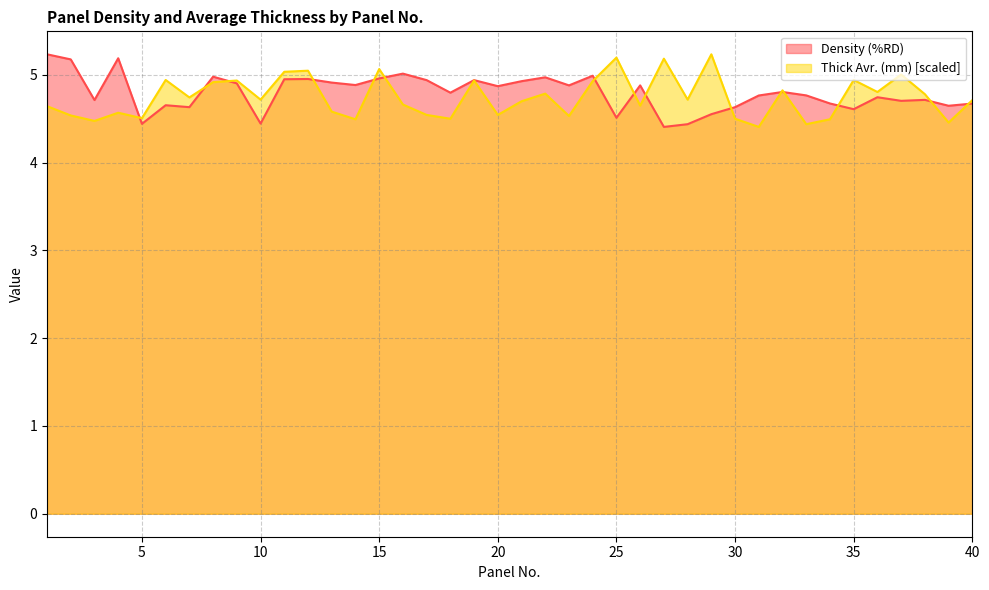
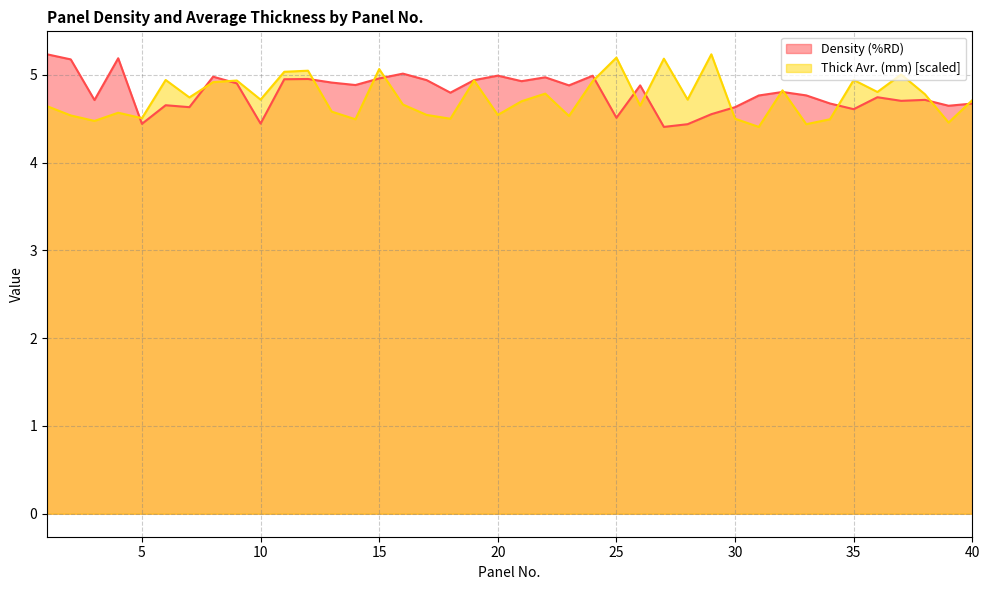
  {
    "Density (%RD)": {
      "5": 4.4,
      "10": 4.4,
      "15": 5.0,
-     "20": 4.9,
+     "20": 5.0,
      "25": 4.5,
      "30": 4.6,
      "35": 4.6,
      "40": 4.7
    },
    "Thick Avr. (mm) [scaled]": {
      "5": 4.5,
      "10": 4.7,
      "15": 5.1,
      "20": 4.5,
      "25": 5.2,
      "30": 4.5,
      "40": 4.7
    }
  }
